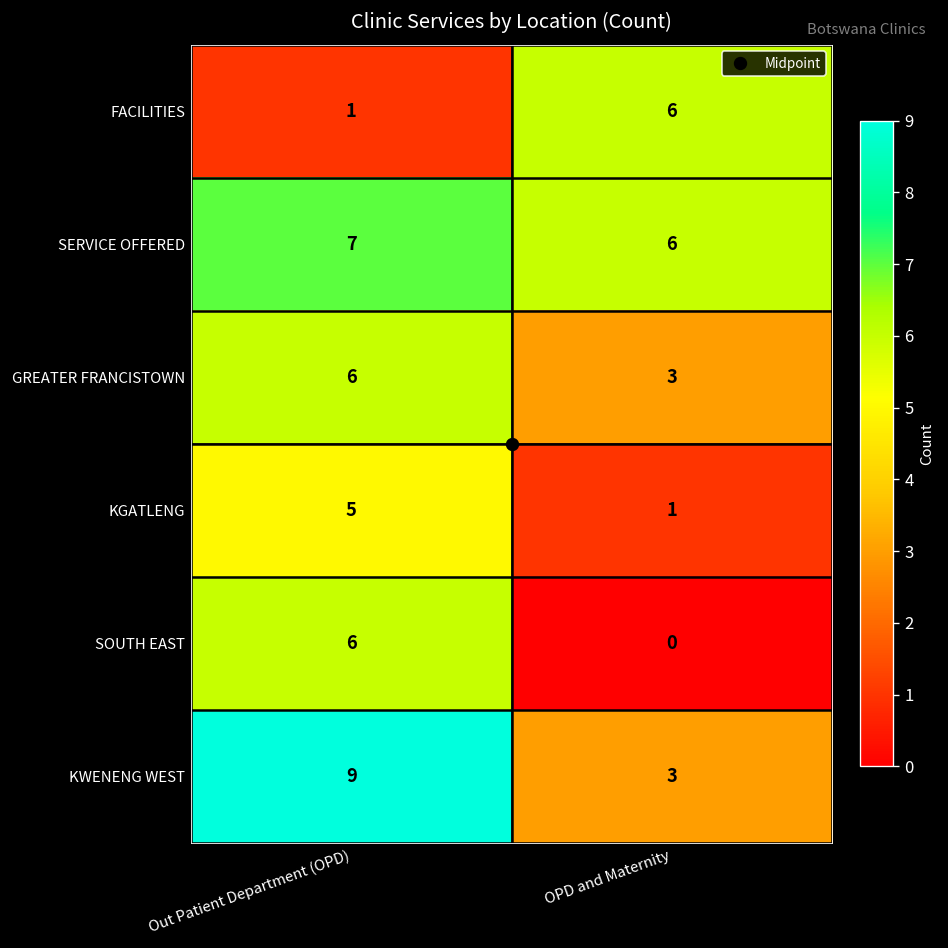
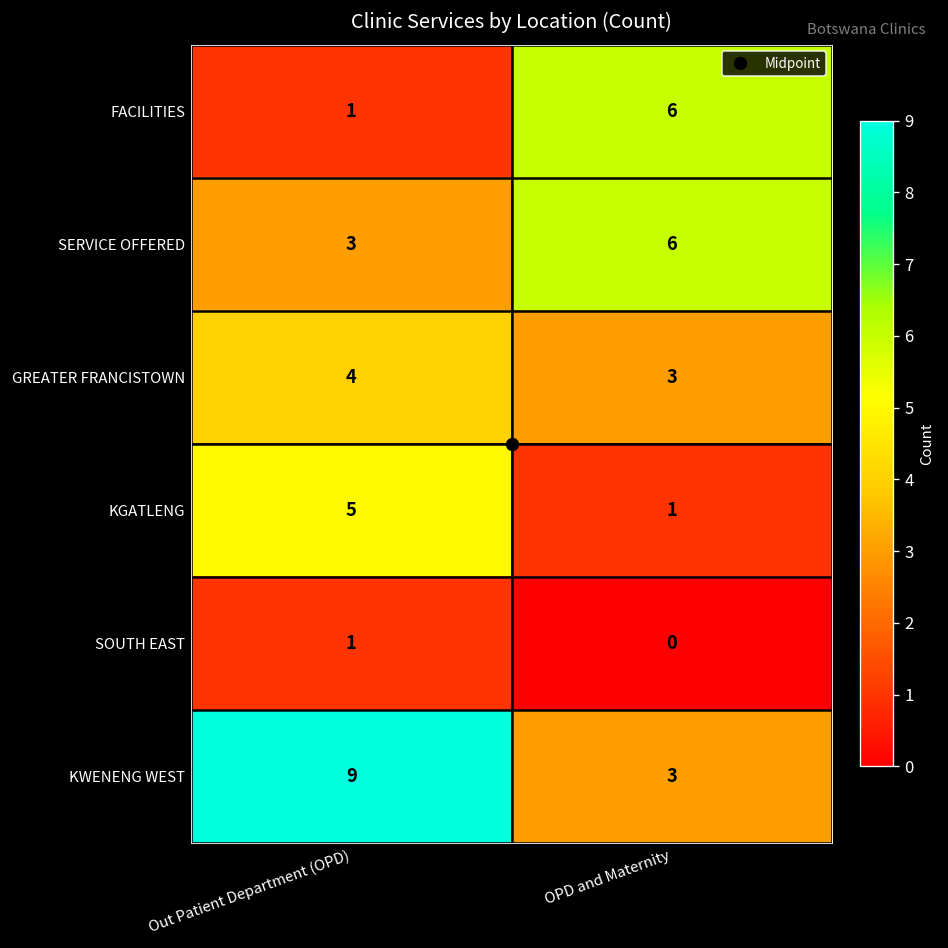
  {
    "FACILITIES": {
      "Out Patient Department (OPD)": 1,
      "OPD and Maternity": 6
    },
    "SERVICE OFFERED": {
-     "Out Patient Department (OPD)": 7,
+     "Out Patient Department (OPD)": 3,
      "OPD and Maternity": 6
    },
    "GREATER FRANCISTOWN": {
-     "Out Patient Department (OPD)": 6,
+     "Out Patient Department (OPD)": 4,
      "OPD and Maternity": 3
    },
    "KGATLENG": {
      "Out Patient Department (OPD)": 5,
      "OPD and Maternity": 1
    },
    "SOUTH EAST": {
-     "Out Patient Department (OPD)": 6,
+     "Out Patient Department (OPD)": 1,
      "OPD and Maternity": 0
    },
    "KWENENG WEST": {
      "Out Patient Department (OPD)": 9,
      "OPD and Maternity": 3
    }
  }
